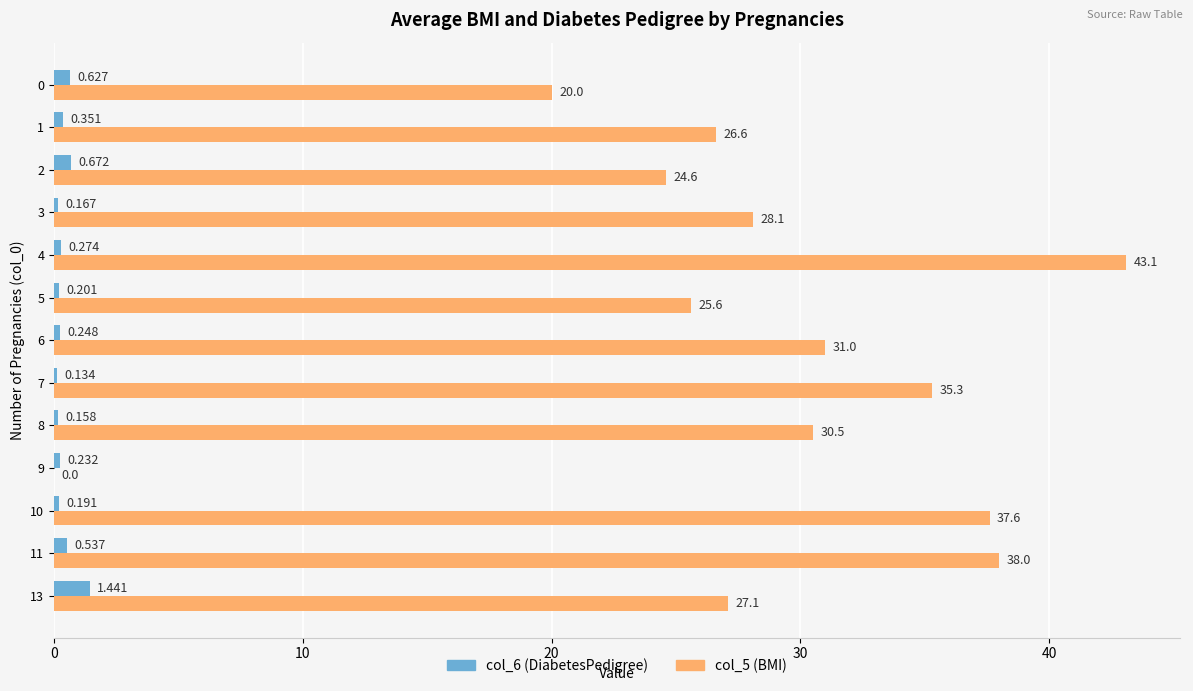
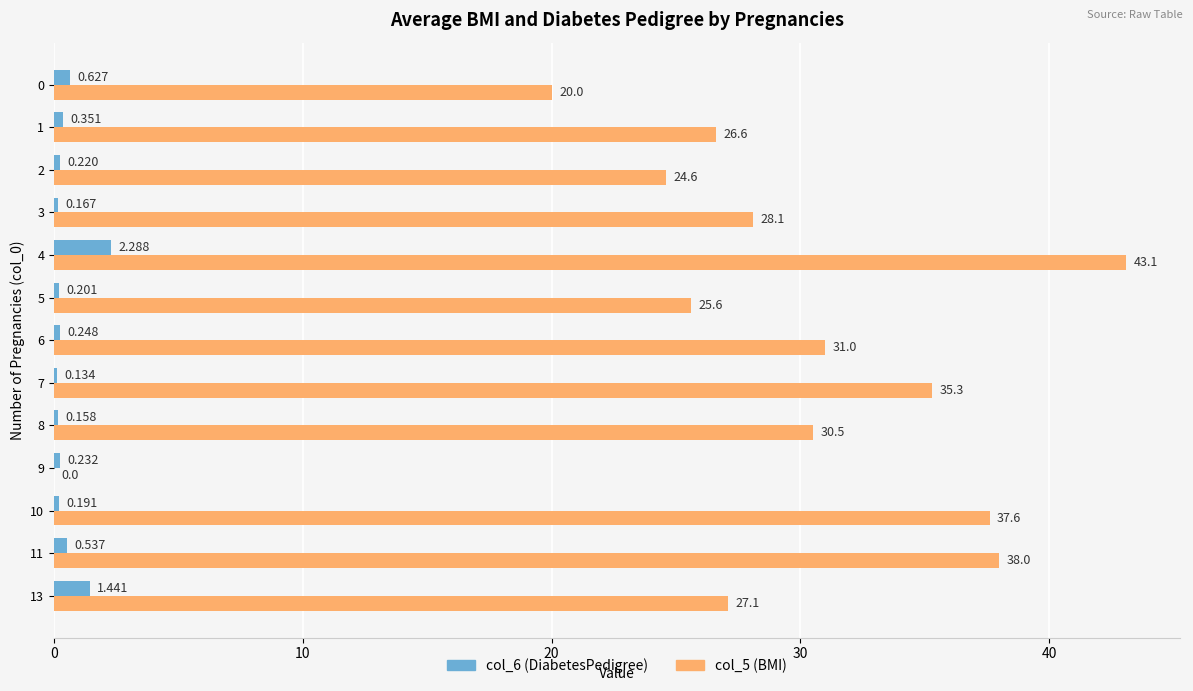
  {
    "col_6 (DiabetesPedigree)": {
      "0": 0.627,
      "1": 0.351,
-     "2": 0.672,
+     "2": 0.220,
      "3": 0.167,
-     "4": 0.274,
+     "4": 2.288,
      "5": 0.201,
      "6": 0.248,
      "7": 0.134,
      "8": 0.158,
      "9": 0.232,
      "10": 0.191,
      "11": 0.537,
      "13": 1.441
    },
    "col_5 (BMI)": {
      "0": 20.0,
      "1": 26.6,
      "2": 24.6,
      "3": 28.1,
      "4": 43.1,
      "5": 25.6,
      "6": 31.0,
      "7": 35.3,
      "8": 30.5,
      "9": 0.0,
      "10": 37.6,
      "11": 38.0,
      "13": 27.1
    }
  }
